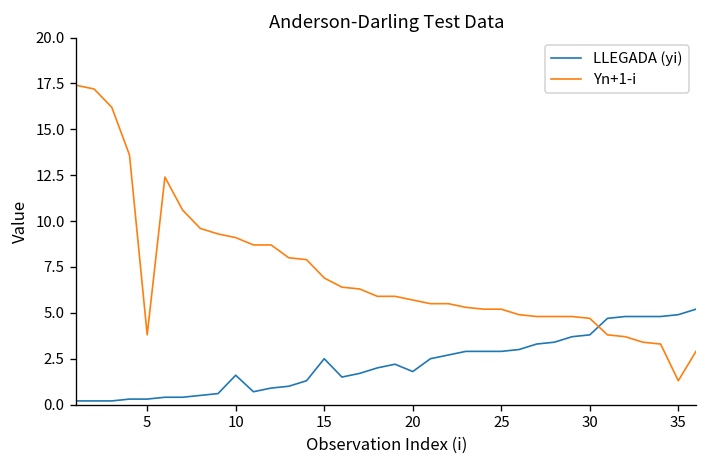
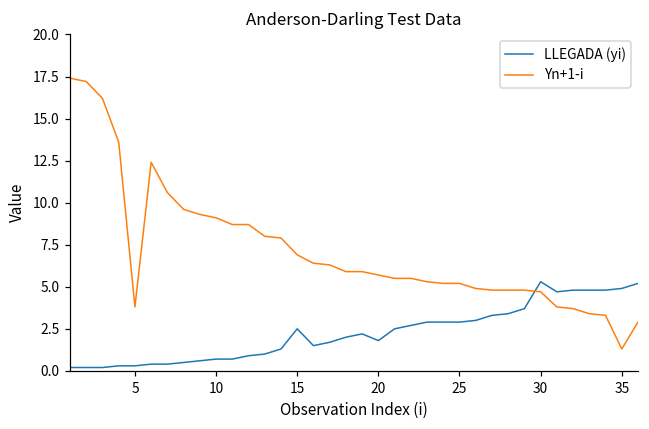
  {
    "LLEGADA (yi)": {
      "5": 0.3,
-     "10": 1.6,
+     "10": 0.7,
      "15": 2.5,
      "20": 1.8,
      "25": 2.9,
-     "30": 3.8,
+     "30": 5.3,
      "35": 4.9
    },
    "Yn+1-i": {
      "5": 3.8,
      "10": 9.1,
      "15": 6.9,
      "20": 5.7,
      "25": 5.2,
      "30": 4.7,
      "35": 1.3
    }
  }
